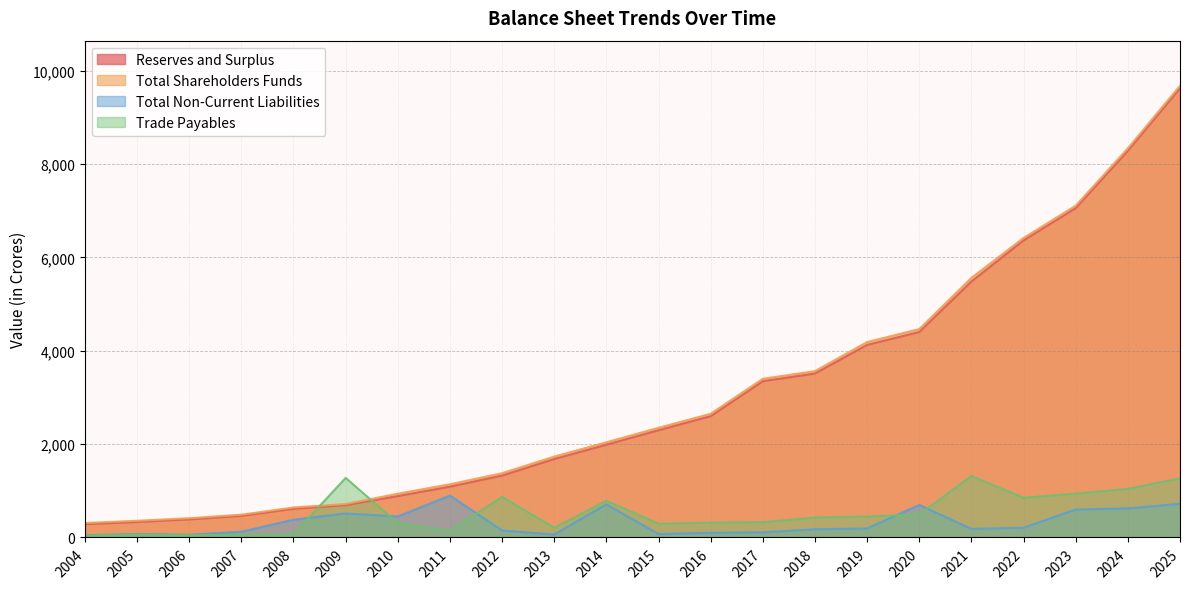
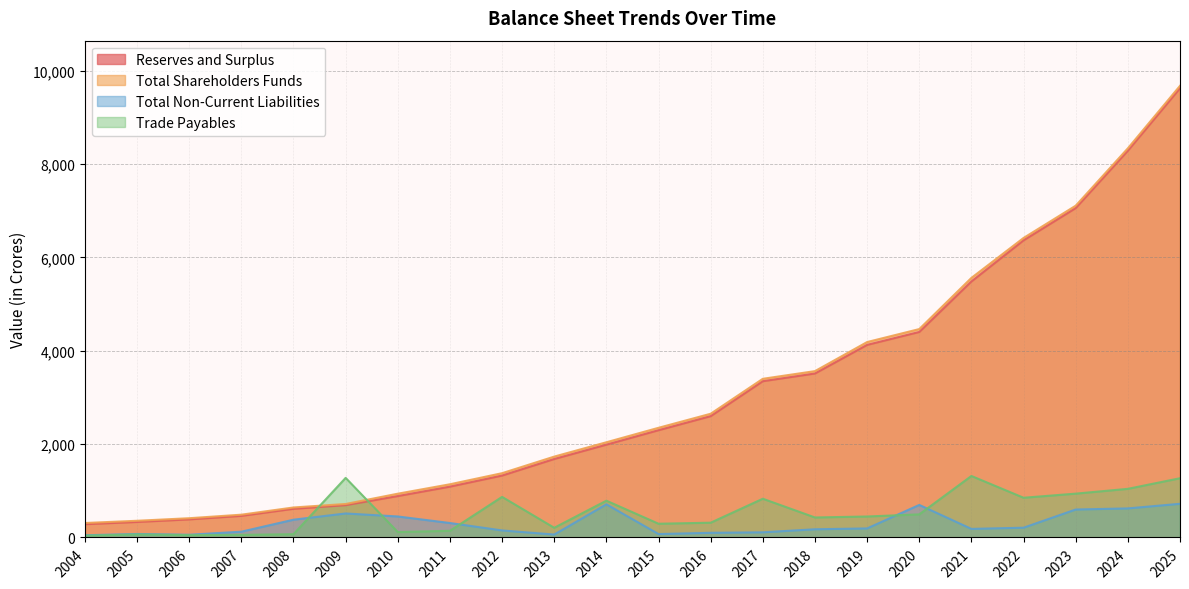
  {
    "Reserves and Surplus": {
      "2019": "4,100",
      "2020": "4,400",
      "2021": "5,500"
    },
    "Total Shareholders Funds": {
      "2019": "4,200",
      "2020": "4,500",
      "2021": "5,600"
    },
    "Total Non-Current Liabilities": {
      "2007": "100",
      "2008": "400",
      "2009": "500",
      "2010": "400",
-     "2011": "900",
+     "2011": "300",
      "2012": "200",
      "2013": "100",
      "2014": "700",
      "2015": "100",
      "2016": "100",
      "2017": "100",
      "2018": "200",
      "2019": "200",
      "2020": "700",
      "2021": "200",
      "2022": "200",
      "2023": "600",
      "2024": "600",
      "2025": "700"
    },
    "Trade Payables": {
      "2007": "100",
      "2008": "100",
      "2009": "1,300",
-     "2010": "300",
+     "2010": "100",
      "2011": "100",
      "2012": "900",
      "2013": "200",
      "2014": "800",
      "2015": "300",
      "2016": "300",
-     "2017": "300",
+     "2017": "800",
      "2018": "400",
      "2019": "400",
      "2020": "500",
      "2021": "1,300",
      "2022": "900",
      "2023": "900",
      "2024": "1,000",
      "2025": "1,300"
    }
  }
